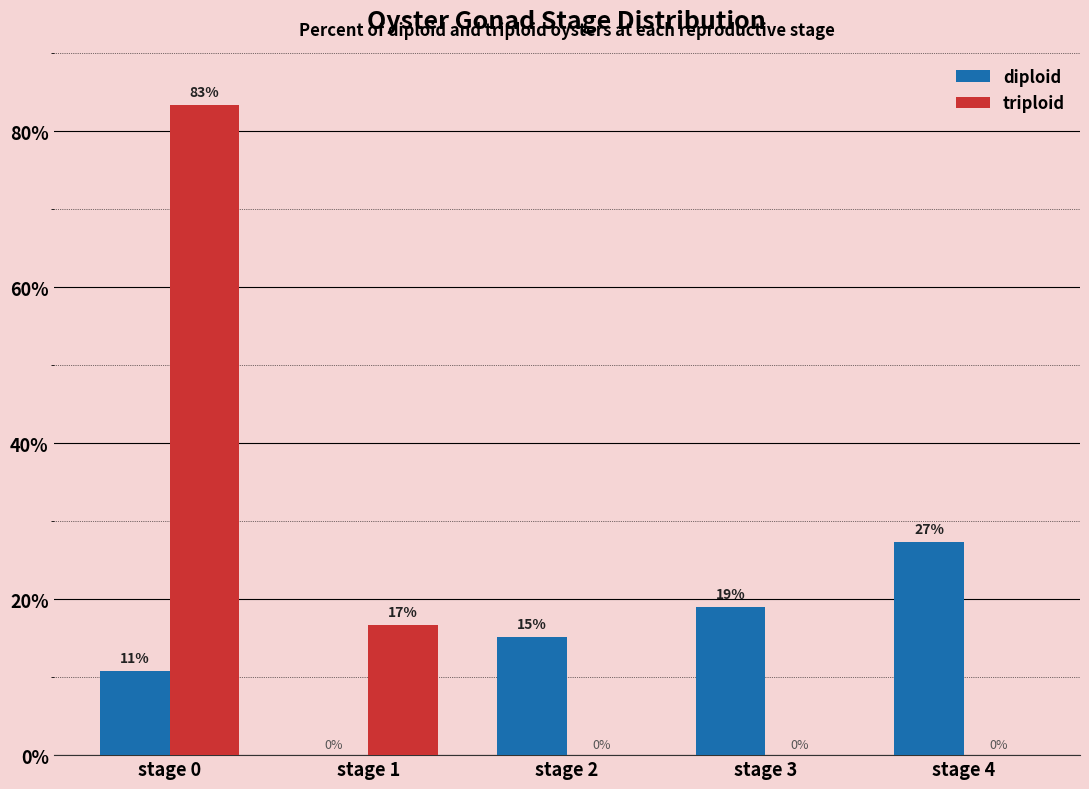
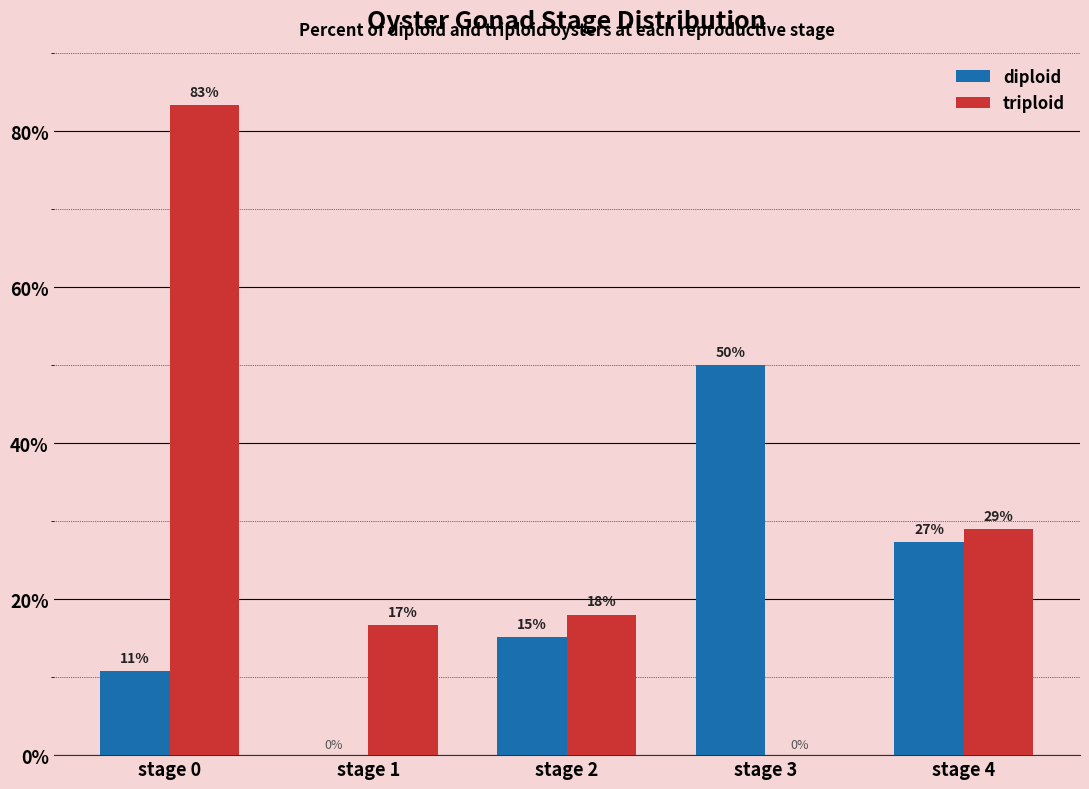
  {
    "diploid": {
      "stage 0": "11%",
      "stage 1": "0%",
      "stage 2": "15%",
-     "stage 3": "19%",
+     "stage 3": "50%",
      "stage 4": "27%"
    },
    "triploid": {
      "stage 0": "83%",
      "stage 1": "17%",
-     "stage 2": "0%",
+     "stage 2": "18%",
      "stage 3": "0%",
-     "stage 4": "0%"
+     "stage 4": "29%"
    }
  }
